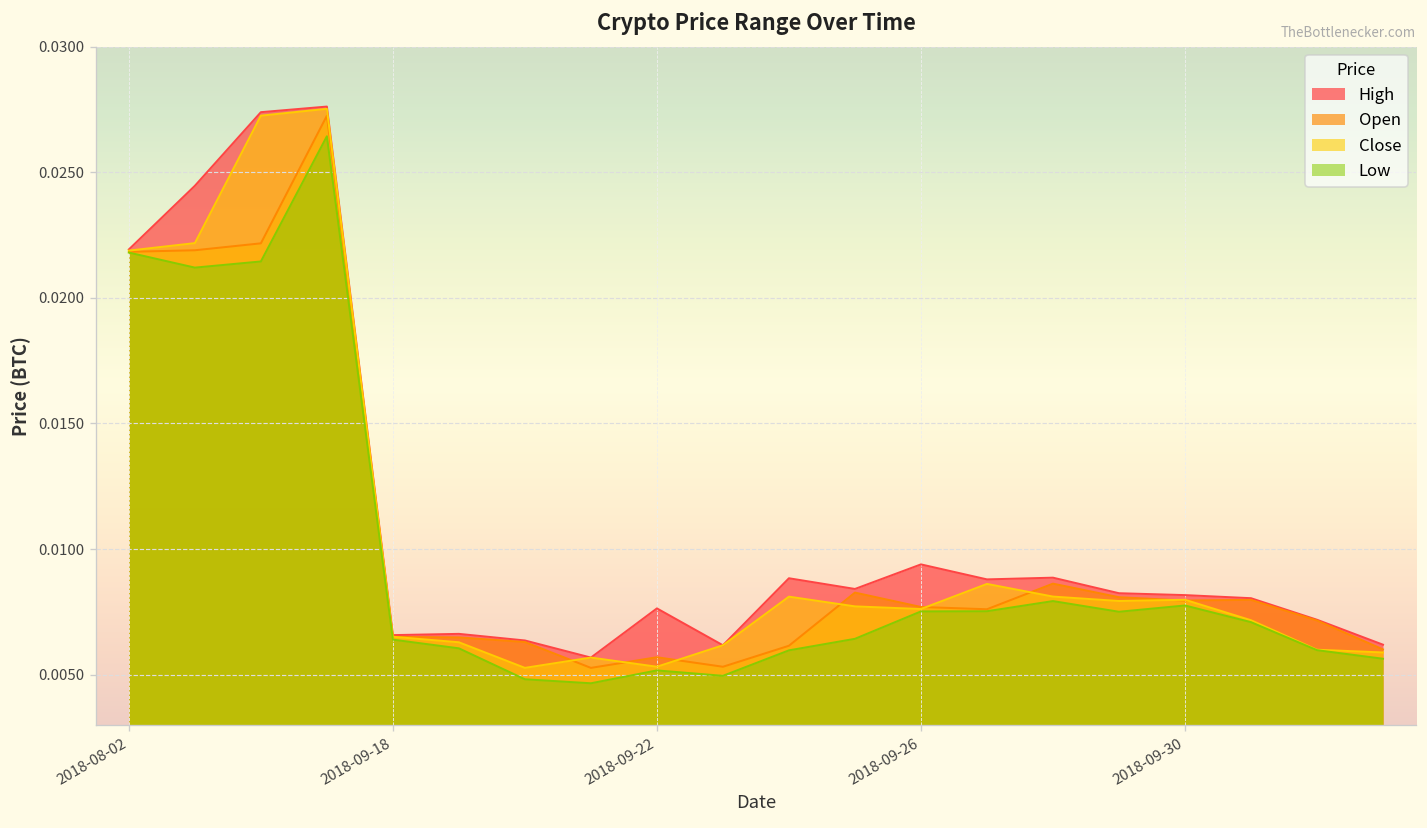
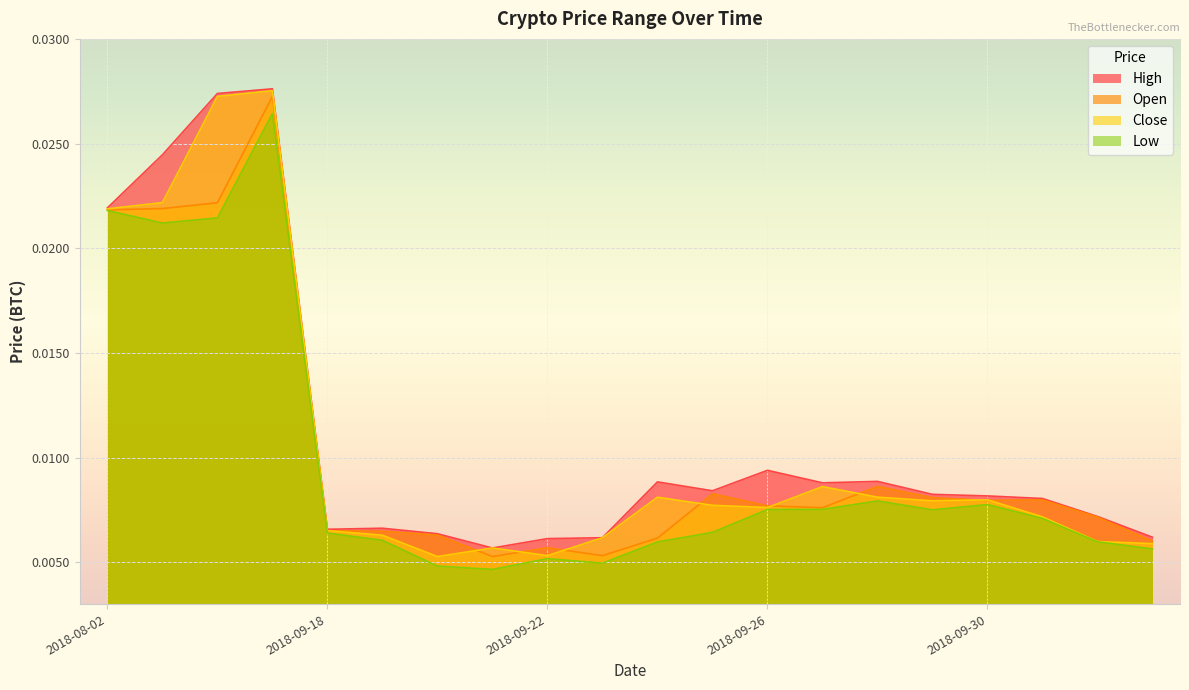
  {
    "High": {
-     "2018-09-22": 0.0076,
+     "2018-09-22": 0.0061,
      "2018-09-26": 0.0094,
      "2018-09-30": 0.0082
    },
    "Open": {
      "2018-09-22": 0.0057
    },
    "Close": {
      "2018-09-22": 0.0053
    },
    "Low": {
      "2018-09-22": 0.0052,
      "2018-09-30": 0.0078
    }
  }
